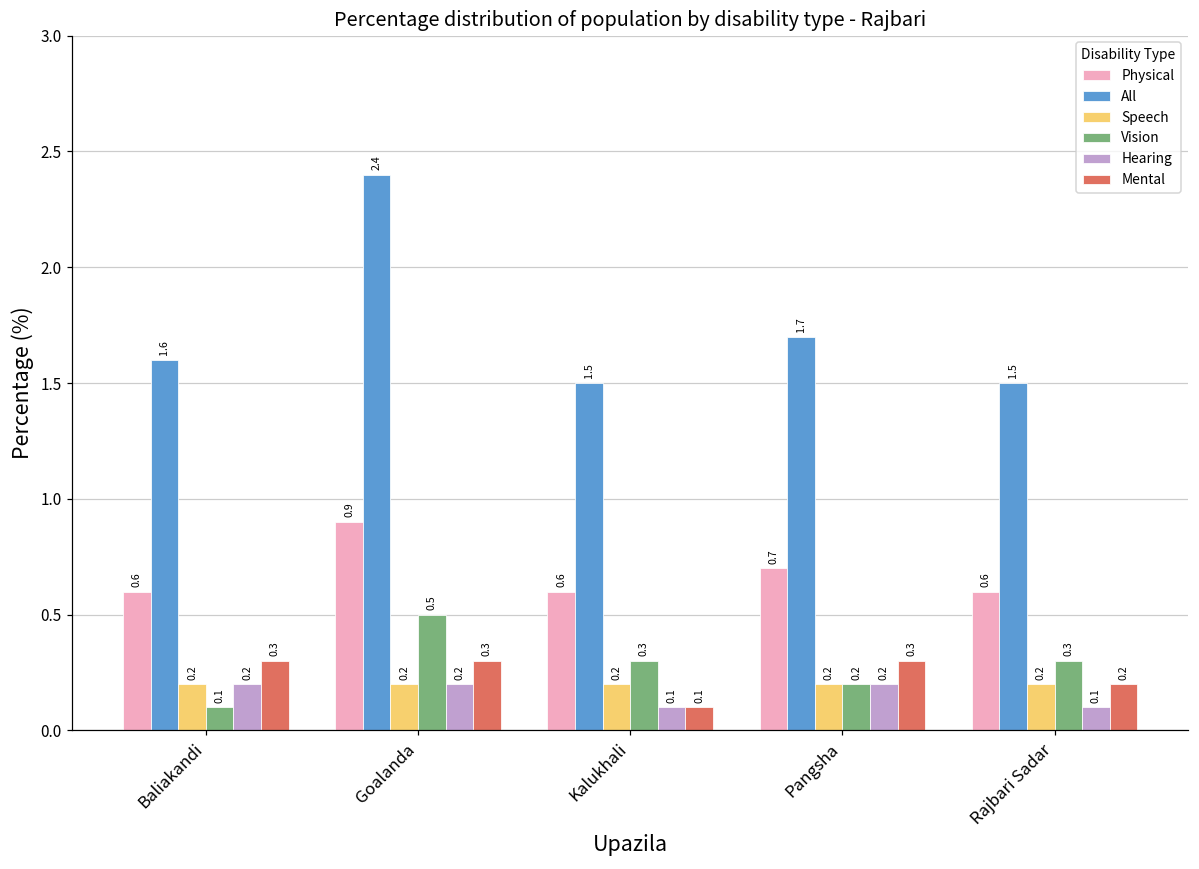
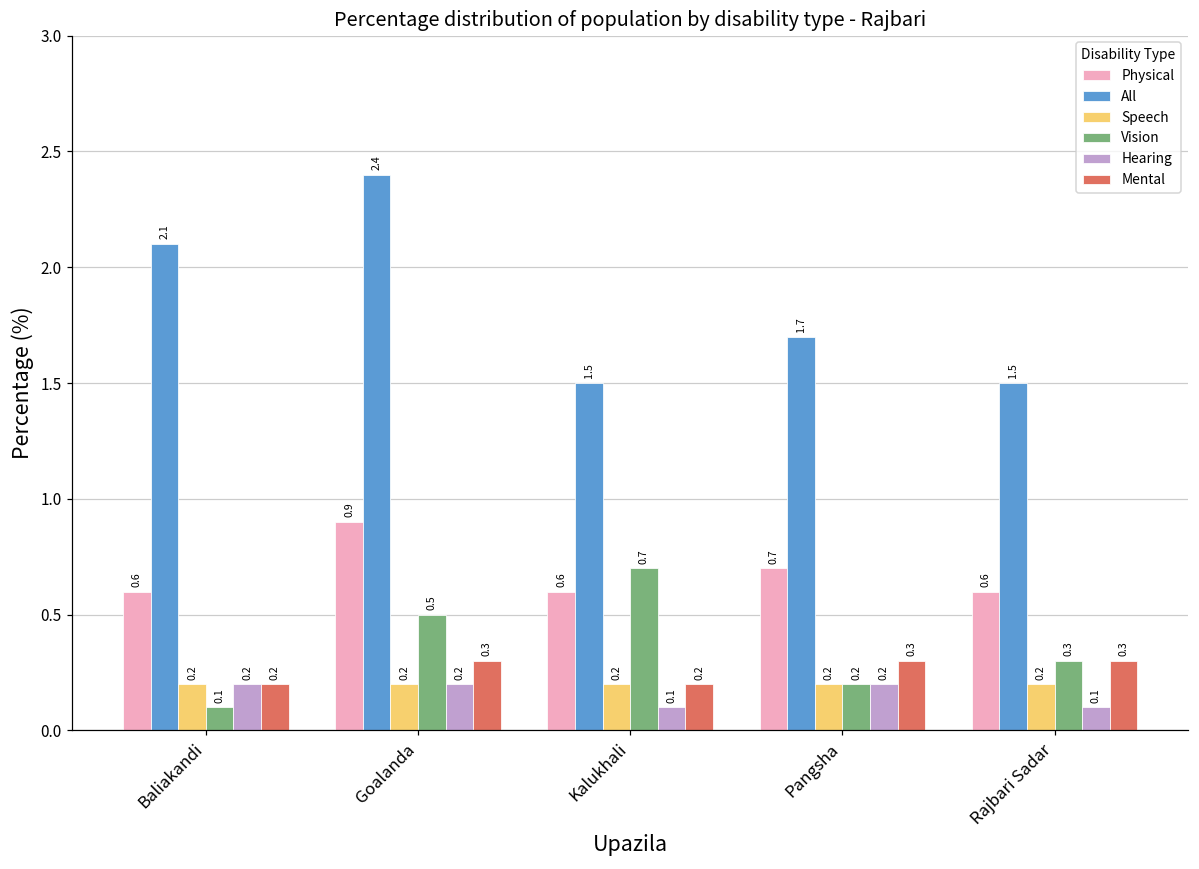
  {
    "All": {
-     "Baliakandi": 1.6,
+     "Baliakandi": 2.1,
      "Goalanda": 2.4,
      "Kalukhali": 1.5,
      "Pangsha": 1.7,
      "Rajbari Sadar": 1.5
    },
    "Speech": {
      "Baliakandi": 0.2,
      "Goalanda": 0.2,
      "Kalukhali": 0.2,
      "Pangsha": 0.2,
      "Rajbari Sadar": 0.2
    },
    "Vision": {
      "Baliakandi": 0.1,
      "Goalanda": 0.5,
-     "Kalukhali": 0.3,
+     "Kalukhali": 0.7,
      "Pangsha": 0.2,
      "Rajbari Sadar": 0.3
    },
    "Mental": {
-     "Baliakandi": 0.3,
+     "Baliakandi": 0.2,
      "Goalanda": 0.3,
-     "Kalukhali": 0.1,
+     "Kalukhali": 0.2,
      "Pangsha": 0.3,
-     "Rajbari Sadar": 0.2
+     "Rajbari Sadar": 0.3
    }
  }
